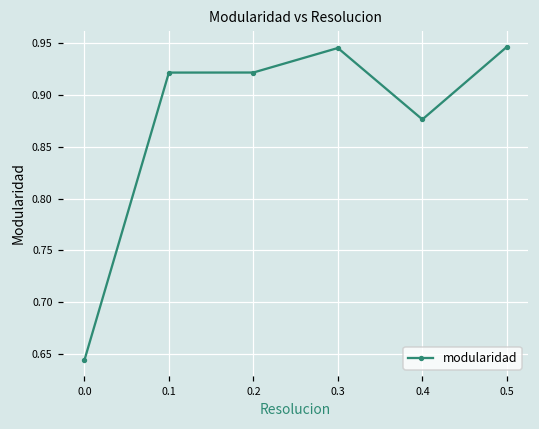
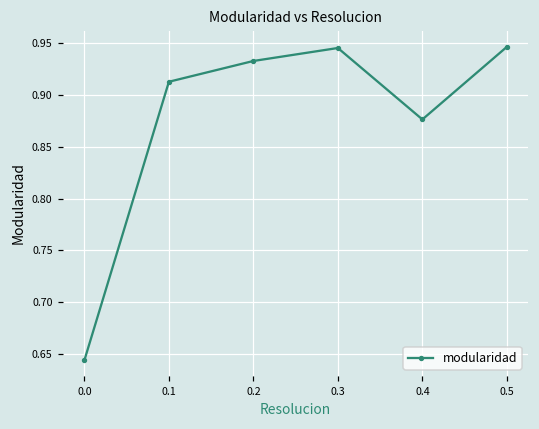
  {
    "0.0": 0.64,
-   "0.1": 0.92,
-   "0.2": 0.92,
+   "0.1": 0.91,
+   "0.2": 0.93,
    "0.3": 0.95,
    "0.4": 0.88,
    "0.5": 0.95
  }
